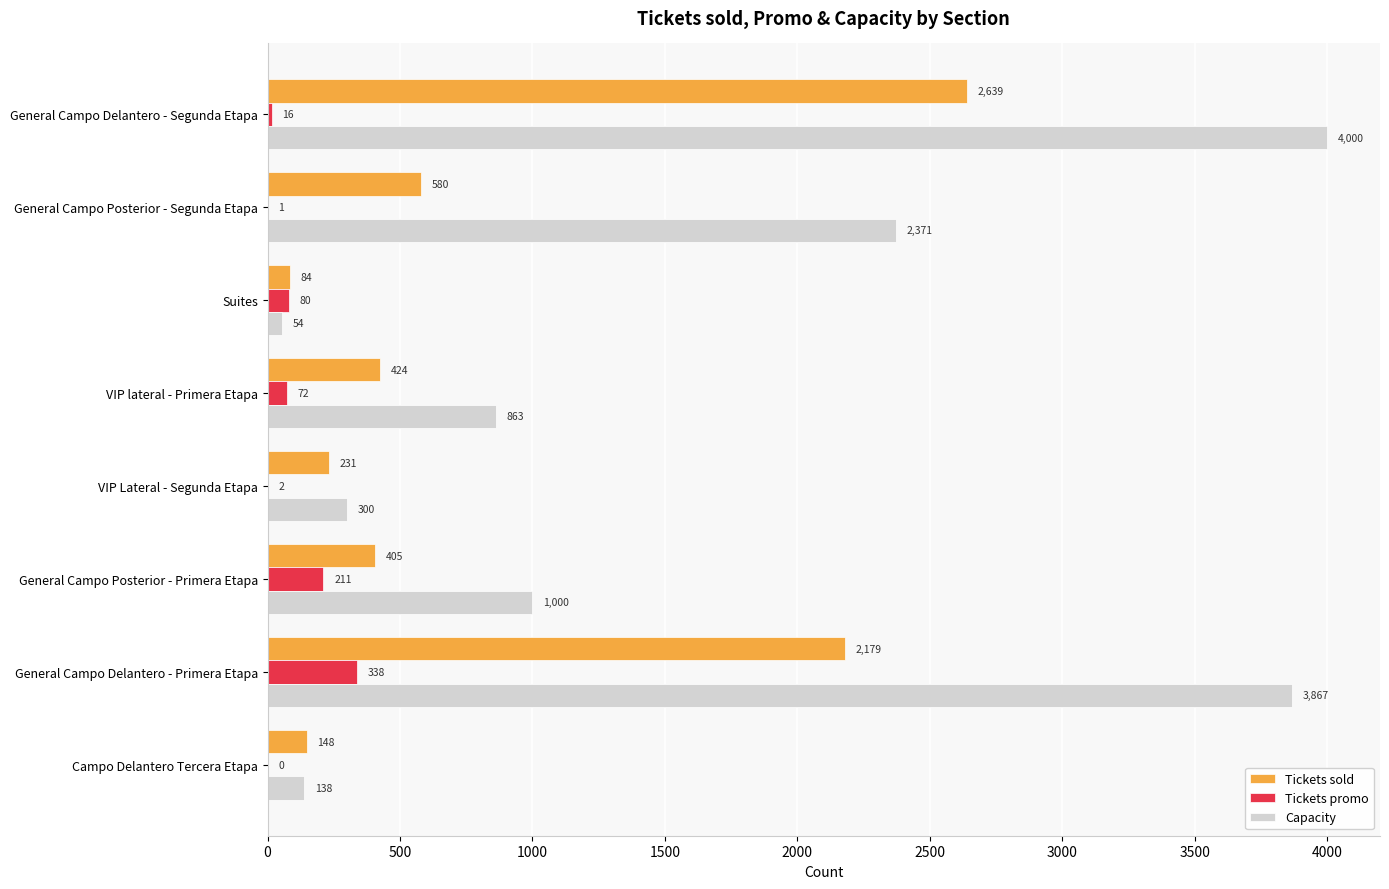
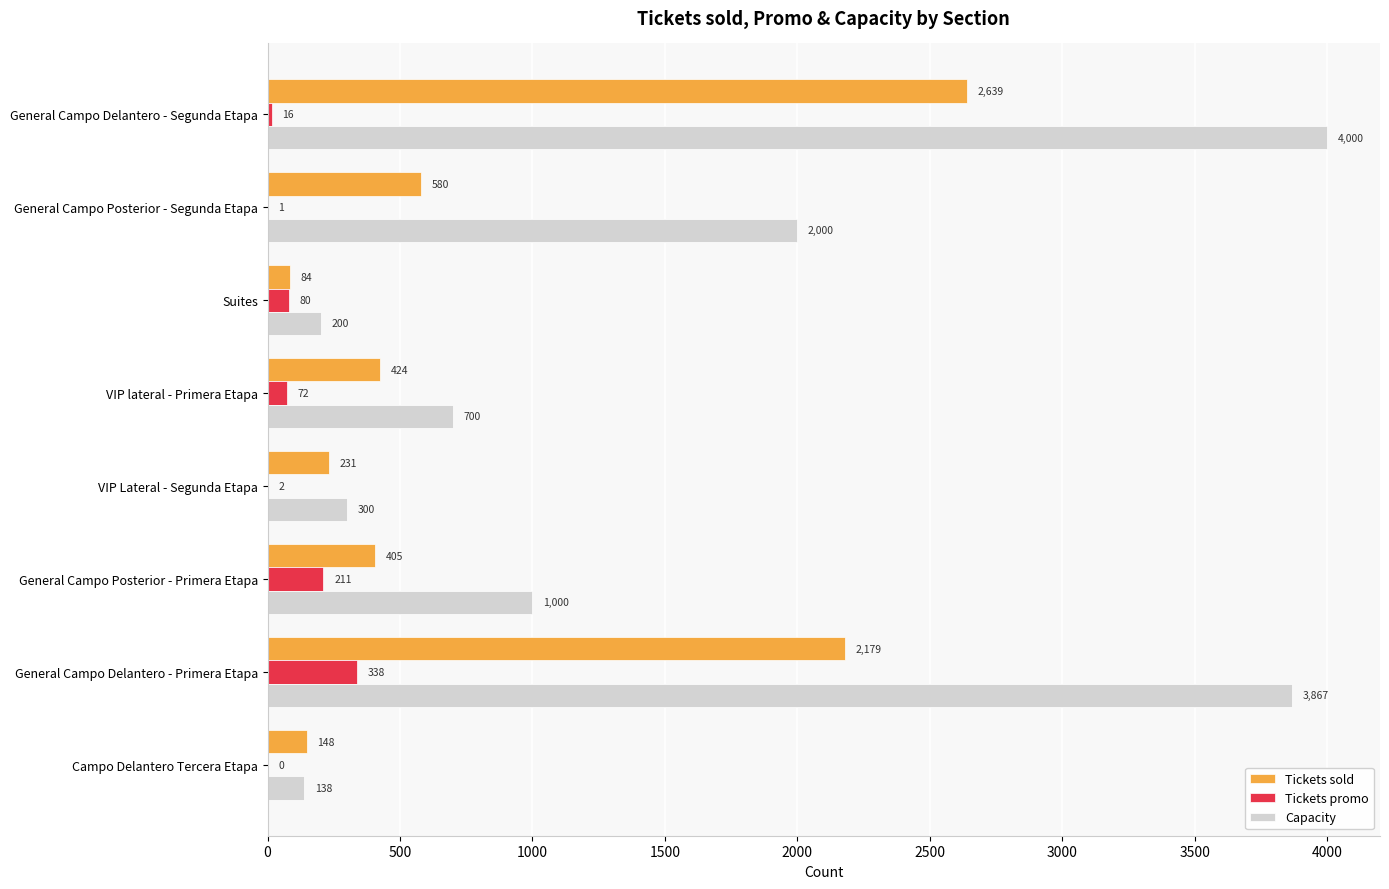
  {
    "Tickets sold": {
      "General Campo Delantero - Segunda Etapa": "2,639",
      "General Campo Posterior - Segunda Etapa": "580",
      "Suites": "84",
      "VIP lateral - Primera Etapa": "424",
      "VIP Lateral - Segunda Etapa": "231",
      "General Campo Posterior - Primera Etapa": "405",
      "General Campo Delantero - Primera Etapa": "2,179",
      "Campo Delantero Tercera Etapa": "148"
    },
    "Tickets promo": {
      "General Campo Delantero - Segunda Etapa": "16",
      "General Campo Posterior - Segunda Etapa": "1",
      "Suites": "80",
      "VIP lateral - Primera Etapa": "72",
      "VIP Lateral - Segunda Etapa": "2",
      "General Campo Posterior - Primera Etapa": "211",
      "General Campo Delantero - Primera Etapa": "338",
      "Campo Delantero Tercera Etapa": "0"
    },
    "Capacity": {
      "General Campo Delantero - Segunda Etapa": "4,000",
-     "General Campo Posterior - Segunda Etapa": "2,371",
-     "Suites": "54",
-     "VIP lateral - Primera Etapa": "863",
+     "General Campo Posterior - Segunda Etapa": "2,000",
+     "Suites": "200",
+     "VIP lateral - Primera Etapa": "700",
      "VIP Lateral - Segunda Etapa": "300",
      "General Campo Posterior - Primera Etapa": "1,000",
      "General Campo Delantero - Primera Etapa": "3,867",
      "Campo Delantero Tercera Etapa": "138"
    }
  }
